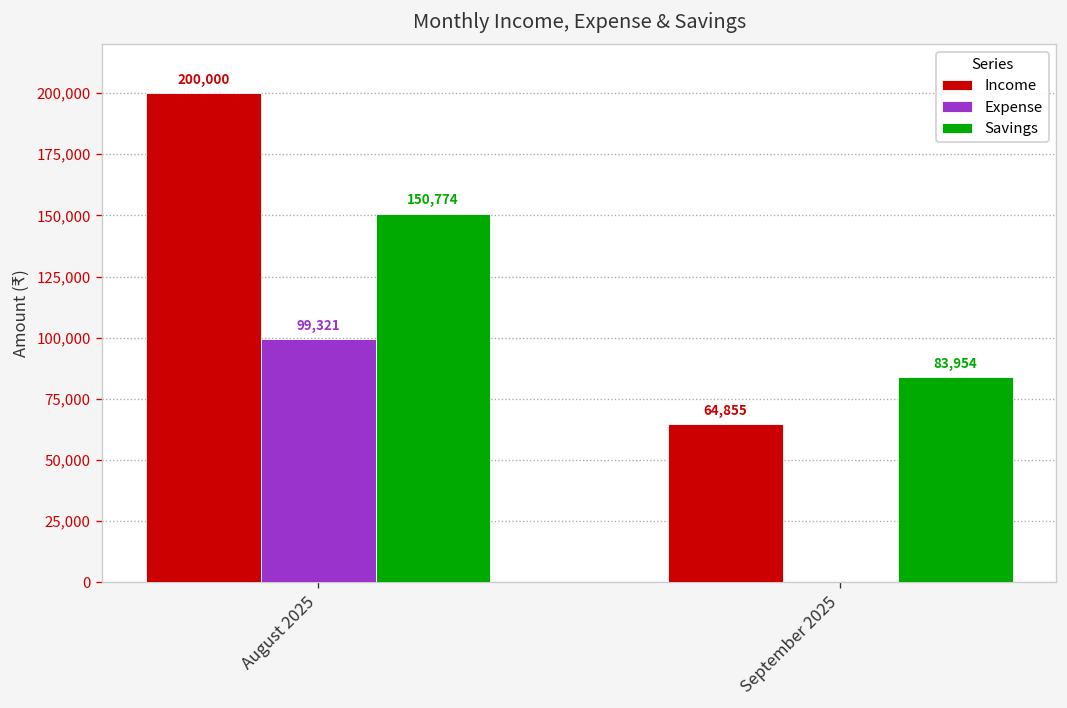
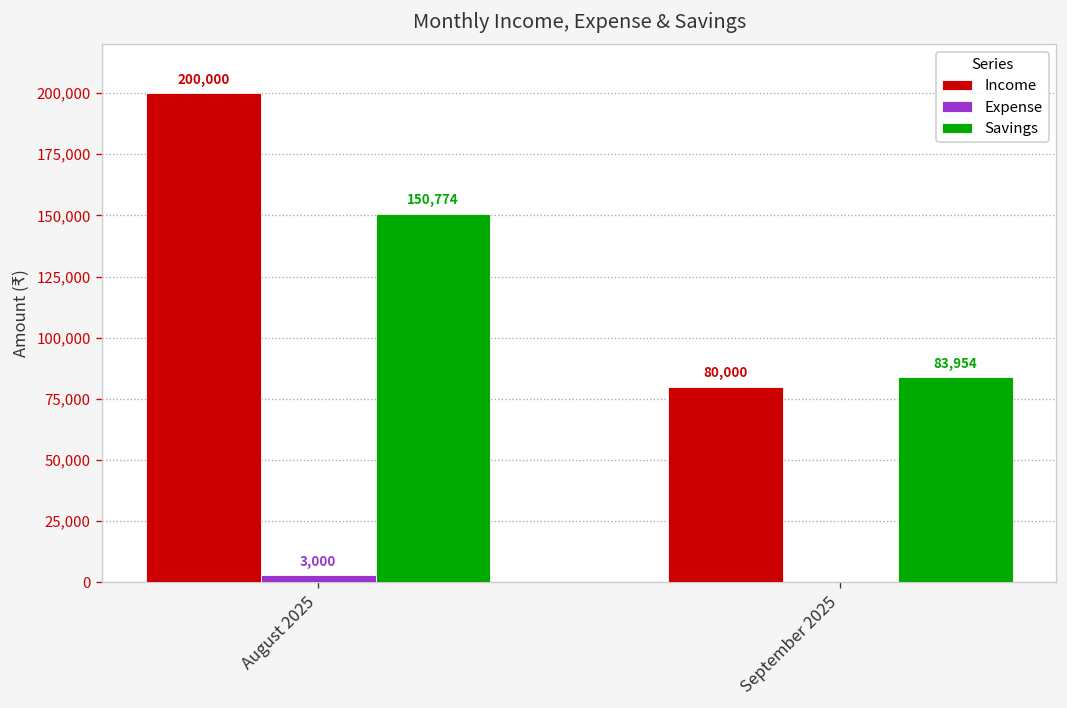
  {
    "Income": {
      "August 2025": "200,000",
-     "September 2025": "64,855"
+     "September 2025": "80,000"
    },
    "Expense": {
-     "August 2025": "99,321"
+     "August 2025": "3,000"
    },
    "Savings": {
      "August 2025": "150,774",
      "September 2025": "83,954"
    }
  }
